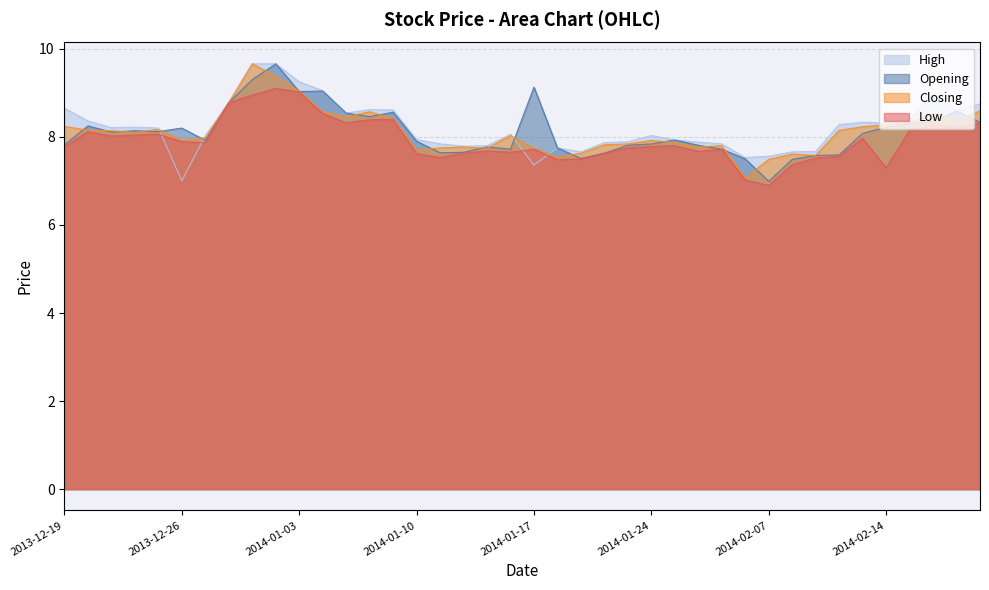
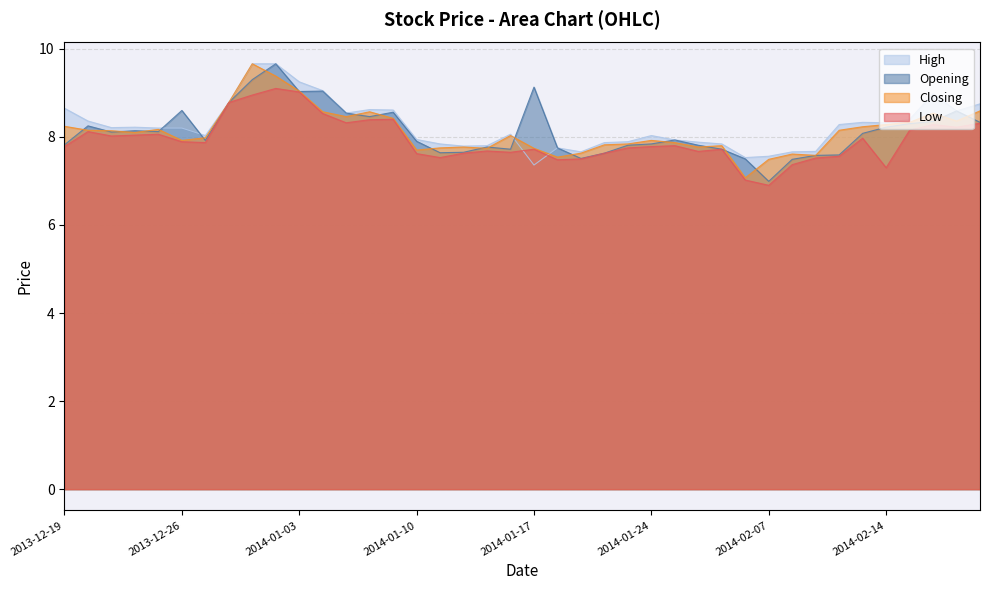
  {
    "High": {
      "2013-12-19": 8.7,
-     "2013-12-26": 7.0,
+     "2013-12-26": 8.2,
      "2014-01-03": 9.3,
      "2014-01-17": 7.4,
      "2014-01-24": 8.0,
      "2014-02-07": 7.6
    },
    "Opening": {
-     "2013-12-26": 8.2,
+     "2013-12-26": 8.6,
      "2014-01-17": 9.1,
      "2014-01-24": 7.8,
      "2014-02-07": 7.0
    },
    "Closing": {
      "2013-12-19": 8.2,
      "2014-01-10": 7.7,
      "2014-01-24": 7.9,
      "2014-02-07": 7.5
    },
    "Low": {
      "2014-01-10": 7.6,
      "2014-01-24": 7.8,
      "2014-02-07": 6.9,
      "2014-02-14": 7.3
    }
  }
